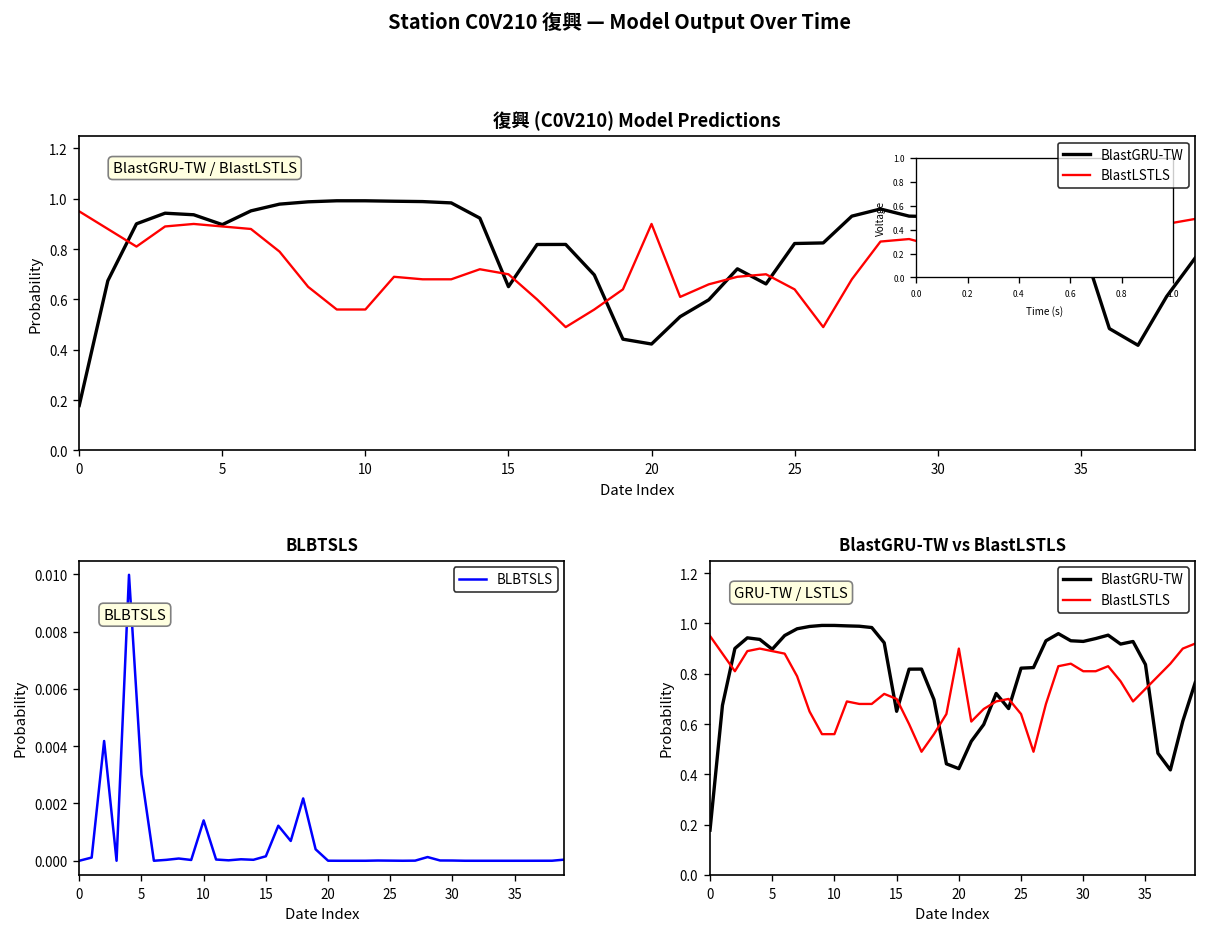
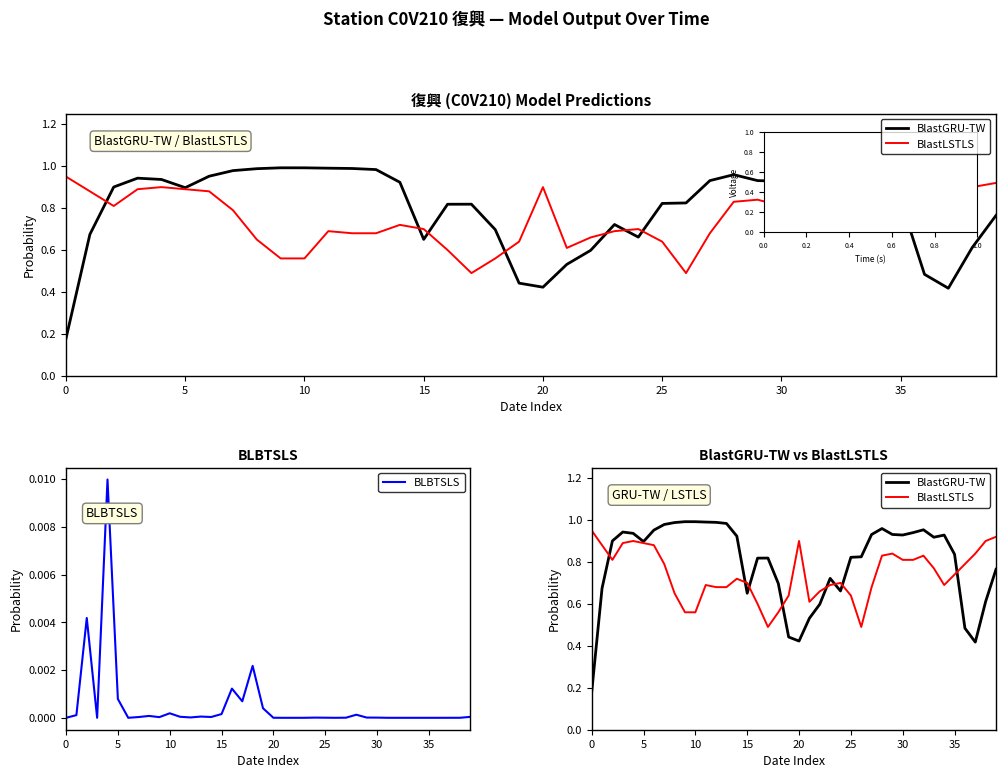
  {
    "復興 (C0V210) Model Predictions": {
      "BlastGRU-TW": {
        "0": 0.18,
        "10": 0.99,
        "15": 0.65,
        "20": 0.42,
        "25": 0.82,
        "30": 0.93,
        "35": 0.84
      },
      "BlastLSTLS": {
        "0": 0.95,
        "10": 0.56,
        "15": 0.70,
        "20": 0.90,
        "25": 0.64,
        "30": 0.81,
        "35": 0.74
      }
    },
    "BLBTSLS": {
      "0": 0.0000,
-     "5": 0.0030,
-     "10": 0.0014,
+     "5": 0.0008,
+     "10": 0.0002,
      "15": 0.0002,
      "20": 0.0000,
      "25": 0.0000,
      "30": 0.0000,
      "35": 0.0000
    },
    "BlastGRU-TW vs BlastLSTLS": {
      "BlastGRU-TW": {
        "0": 0.18,
        "10": 0.99,
        "15": 0.65,
        "20": 0.42,
        "25": 0.82,
        "30": 0.93,
        "35": 0.84
      },
      "BlastLSTLS": {
        "0": 0.95,
        "10": 0.56,
        "15": 0.70,
        "20": 0.90,
        "25": 0.64,
        "30": 0.81,
        "35": 0.74
      }
    }
  }
